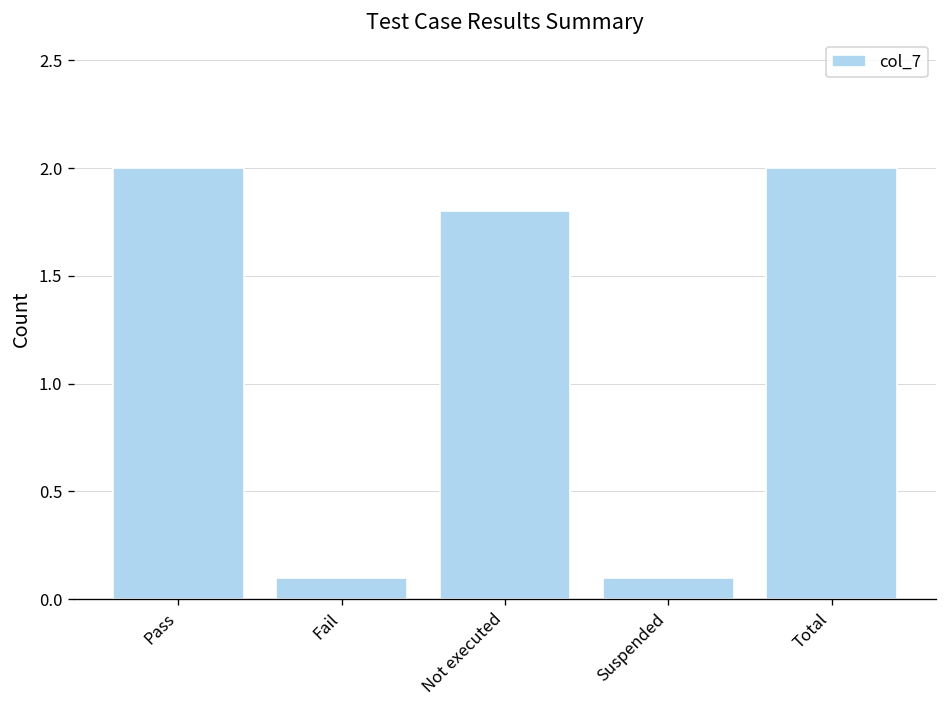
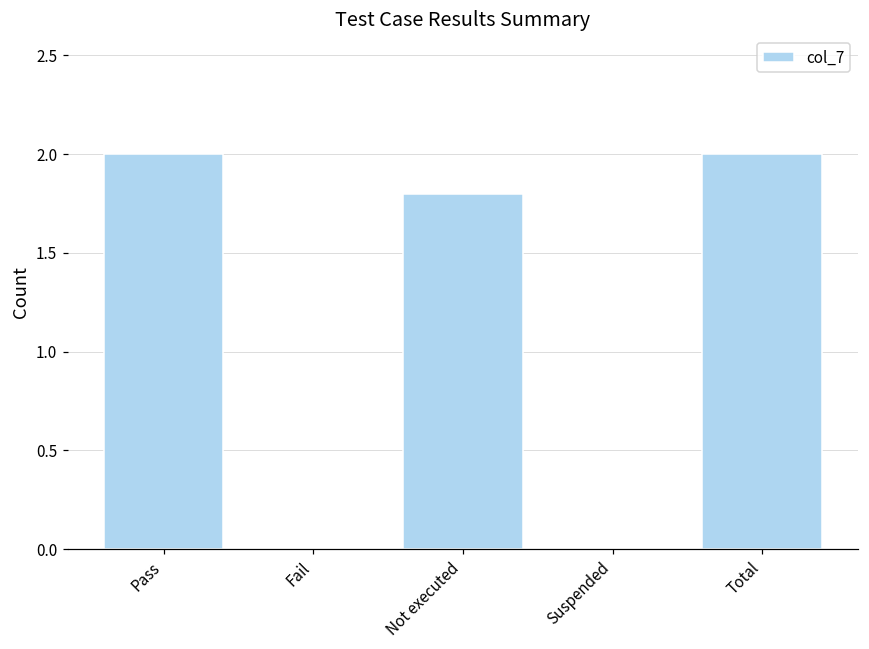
  {
    "Pass": 2.0,
-   "Fail": 0.1,
+   "Fail": 0.0,
    "Not executed": 1.8,
-   "Suspended": 0.1,
+   "Suspended": 0.0,
    "Total": 2.0
  }
